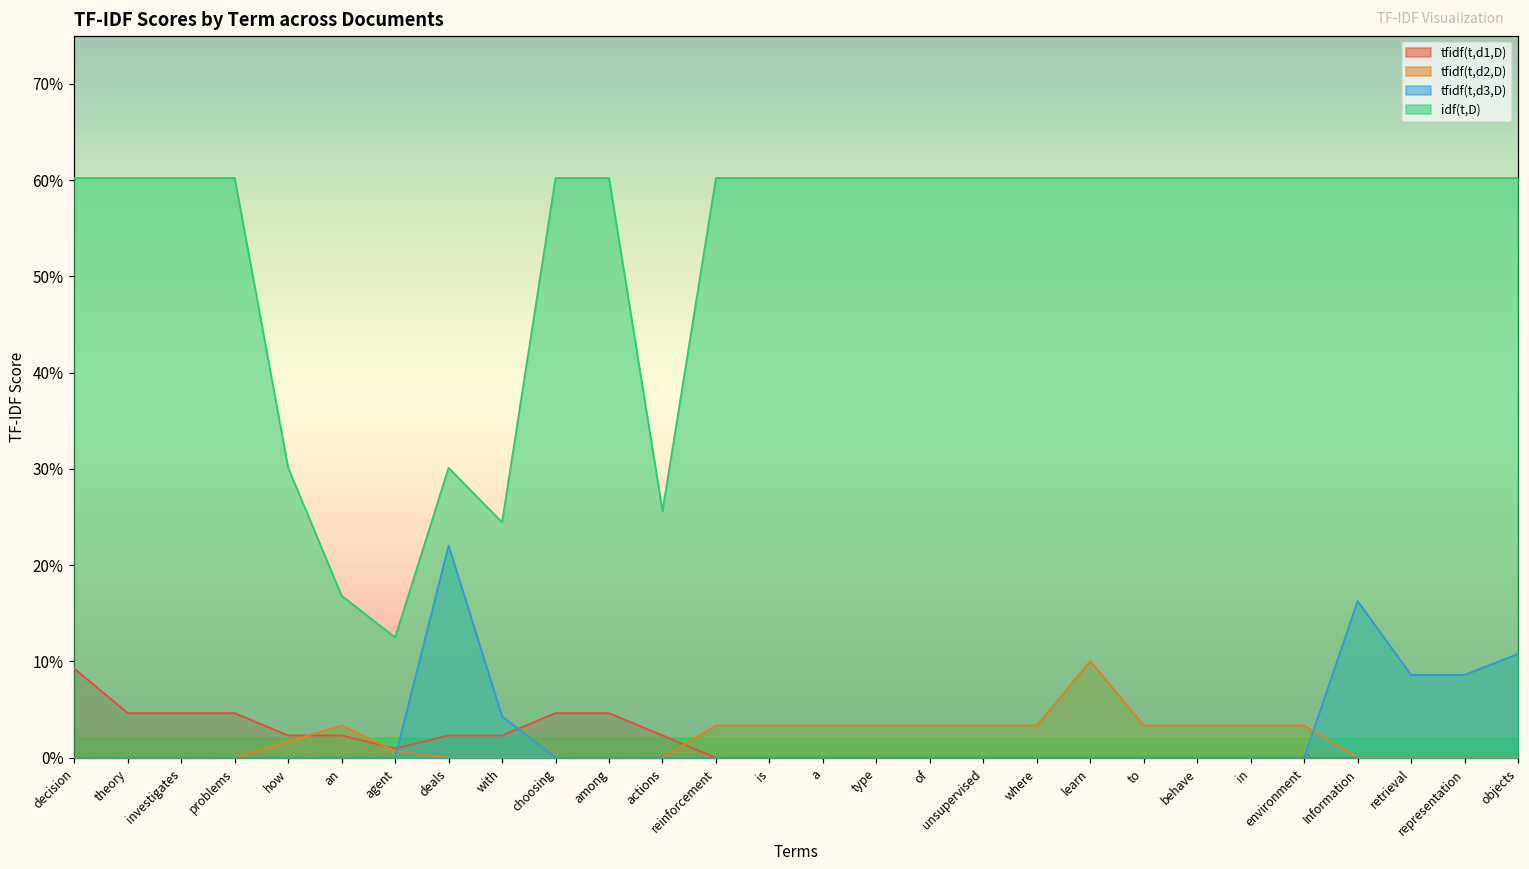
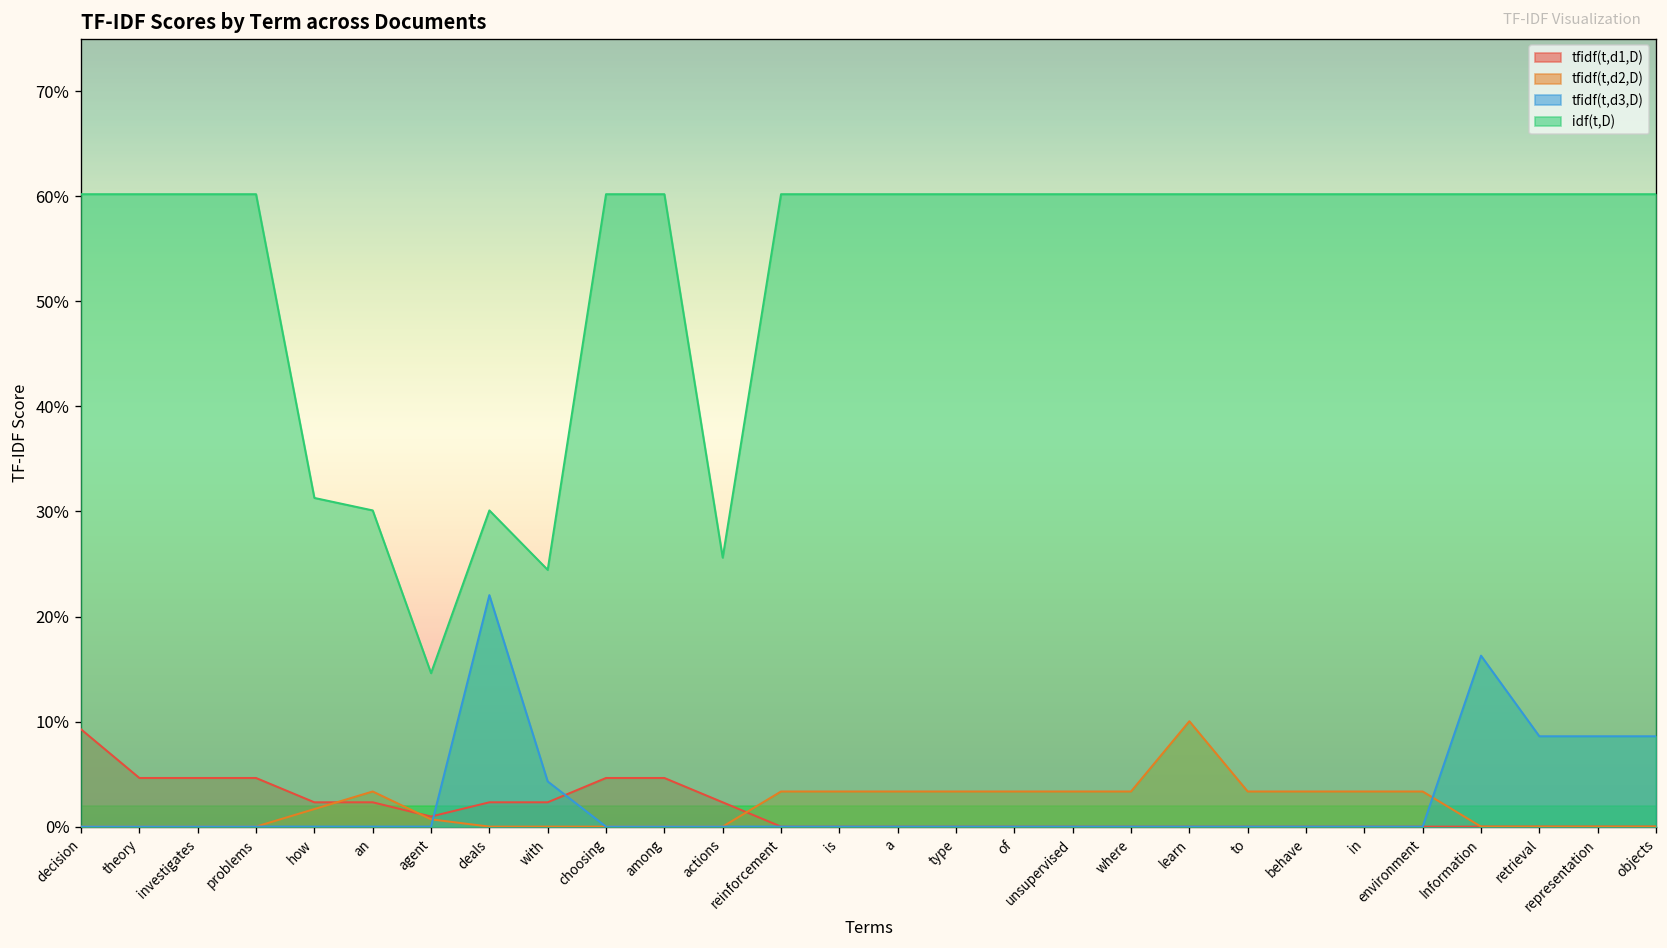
  {
    "tfidf(t,d3,D)": {
      "deals": "22%",
      "with": "4%",
      "Information": "16%",
      "retrieval": "9%",
      "representation": "9%",
-     "objects": "11%"
+     "objects": "9%"
    },
    "idf(t,D)": {
      "decision": "60%",
      "theory": "60%",
      "investigates": "60%",
      "problems": "60%",
-     "how": "30%",
-     "an": "17%",
-     "agent": "12%",
+     "how": "31%",
+     "an": "30%",
+     "agent": "15%",
      "deals": "30%",
      "with": "24%",
      "choosing": "60%",
      "among": "60%",
      "actions": "26%",
      "reinforcement": "60%",
      "is": "60%",
      "a": "60%",
      "type": "60%",
      "of": "60%",
      "unsupervised": "60%",
      "where": "60%",
      "learn": "60%",
      "to": "60%",
      "behave": "60%",
      "in": "60%",
      "environment": "60%",
      "Information": "60%",
      "retrieval": "60%",
      "representation": "60%",
      "objects": "60%"
    }
  }
